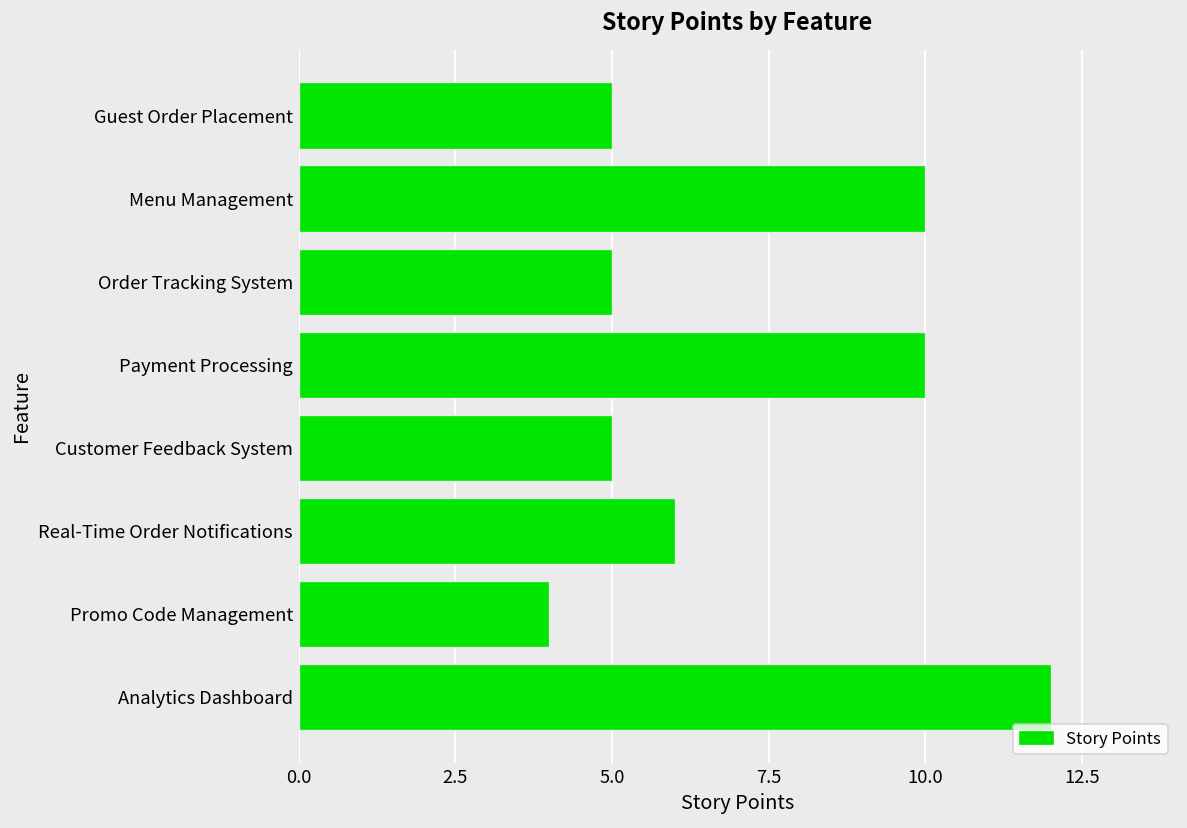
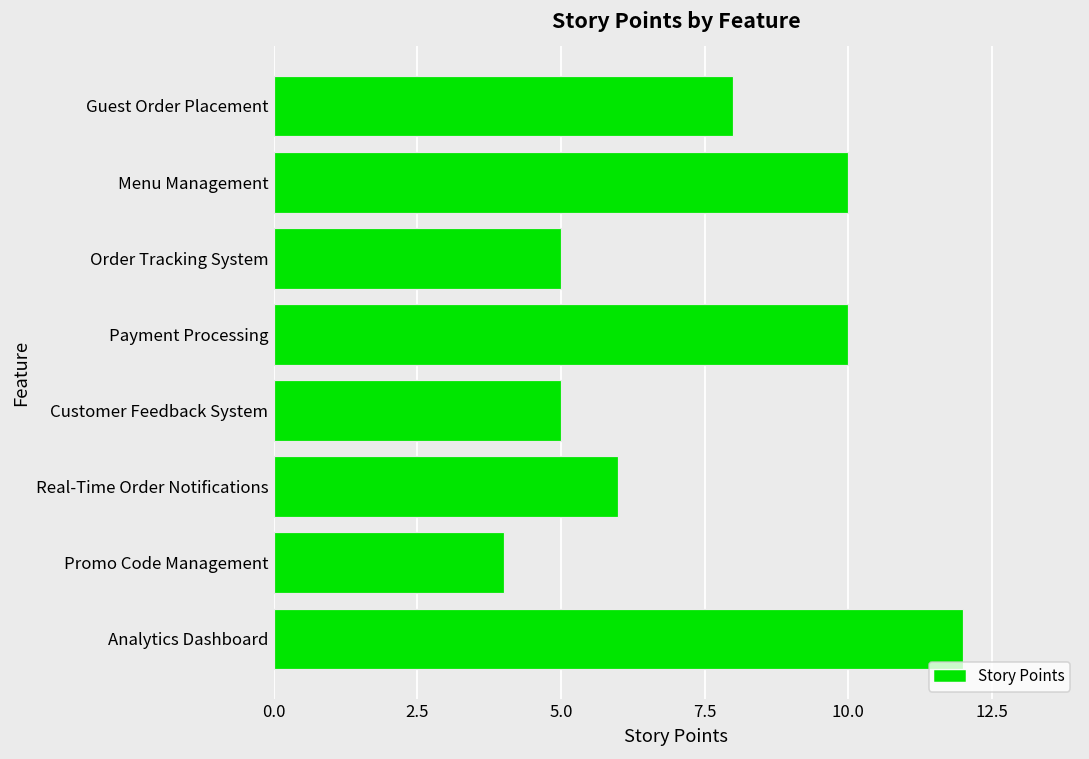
  {
-   "Guest Order Placement": 5,
+   "Guest Order Placement": 8,
    "Menu Management": 10,
    "Order Tracking System": 5,
    "Payment Processing": 10,
    "Customer Feedback System": 5,
    "Real-Time Order Notifications": 6,
    "Promo Code Management": 4,
    "Analytics Dashboard": 12
  }
